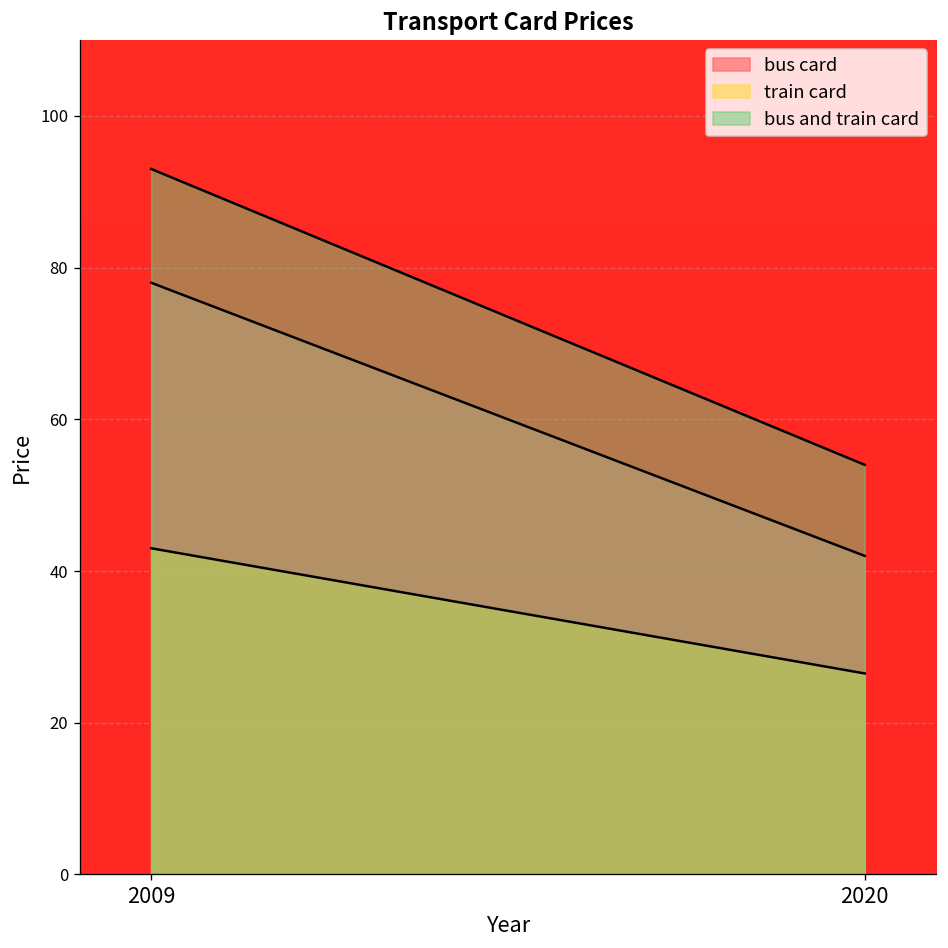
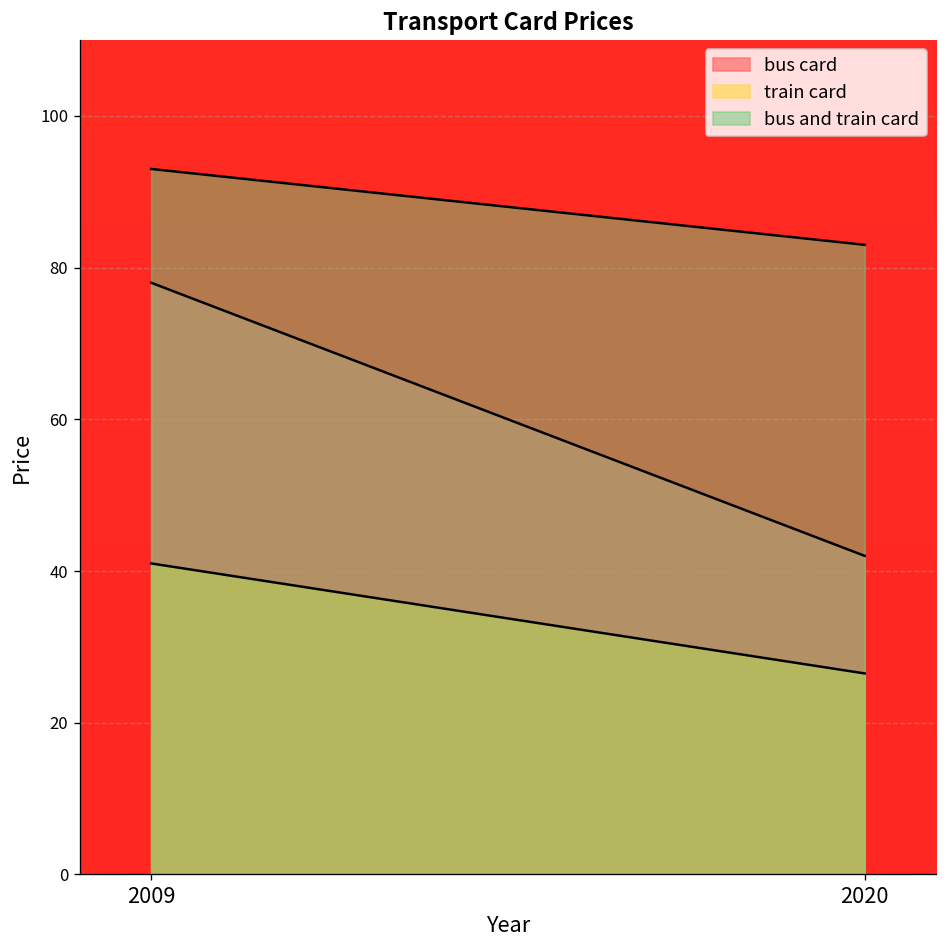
  {
    "bus card": {
      "2009": 78,
      "2020": 42
    },
    "train card": {
-     "2009": 43,
+     "2009": 41,
      "2020": 27
    },
    "bus and train card": {
      "2009": 93,
-     "2020": 54
+     "2020": 83
    }
  }
